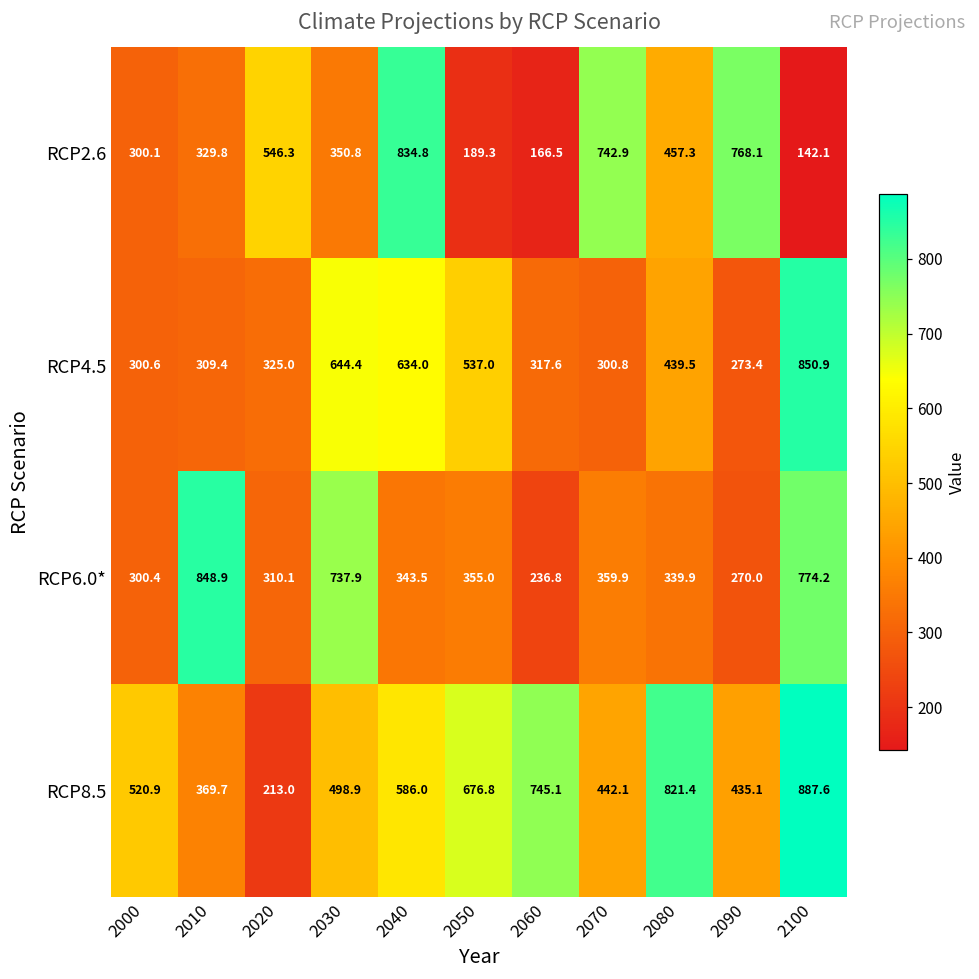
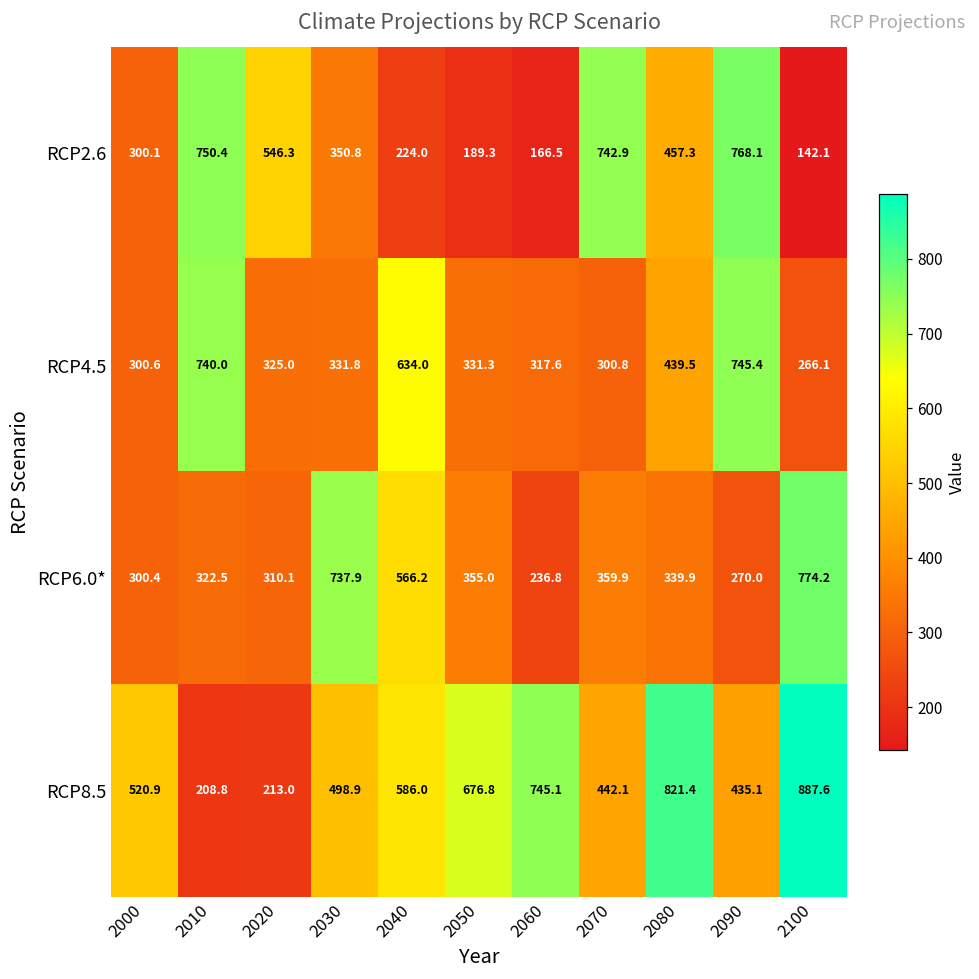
  {
    "RCP2.6": {
      "2000": 300.1,
-     "2010": 329.8,
+     "2010": 750.4,
      "2020": 546.3,
      "2030": 350.8,
-     "2040": 834.8,
+     "2040": 224.0,
      "2050": 189.3,
      "2060": 166.5,
      "2070": 742.9,
      "2080": 457.3,
      "2090": 768.1,
      "2100": 142.1
    },
    "RCP4.5": {
      "2000": 300.6,
-     "2010": 309.4,
+     "2010": 740.0,
      "2020": 325.0,
-     "2030": 644.4,
+     "2030": 331.8,
      "2040": 634.0,
-     "2050": 537.0,
+     "2050": 331.3,
      "2060": 317.6,
      "2070": 300.8,
      "2080": 439.5,
-     "2090": 273.4,
-     "2100": 850.9
+     "2090": 745.4,
+     "2100": 266.1
    },
    "RCP6.0*": {
      "2000": 300.4,
-     "2010": 848.9,
+     "2010": 322.5,
      "2020": 310.1,
      "2030": 737.9,
-     "2040": 343.5,
+     "2040": 566.2,
      "2050": 355.0,
      "2060": 236.8,
      "2070": 359.9,
      "2080": 339.9,
      "2090": 270.0,
      "2100": 774.2
    },
    "RCP8.5": {
      "2000": 520.9,
-     "2010": 369.7,
+     "2010": 208.8,
      "2020": 213.0,
      "2030": 498.9,
      "2040": 586.0,
      "2050": 676.8,
      "2060": 745.1,
      "2070": 442.1,
      "2080": 821.4,
      "2090": 435.1,
      "2100": 887.6
    }
  }
